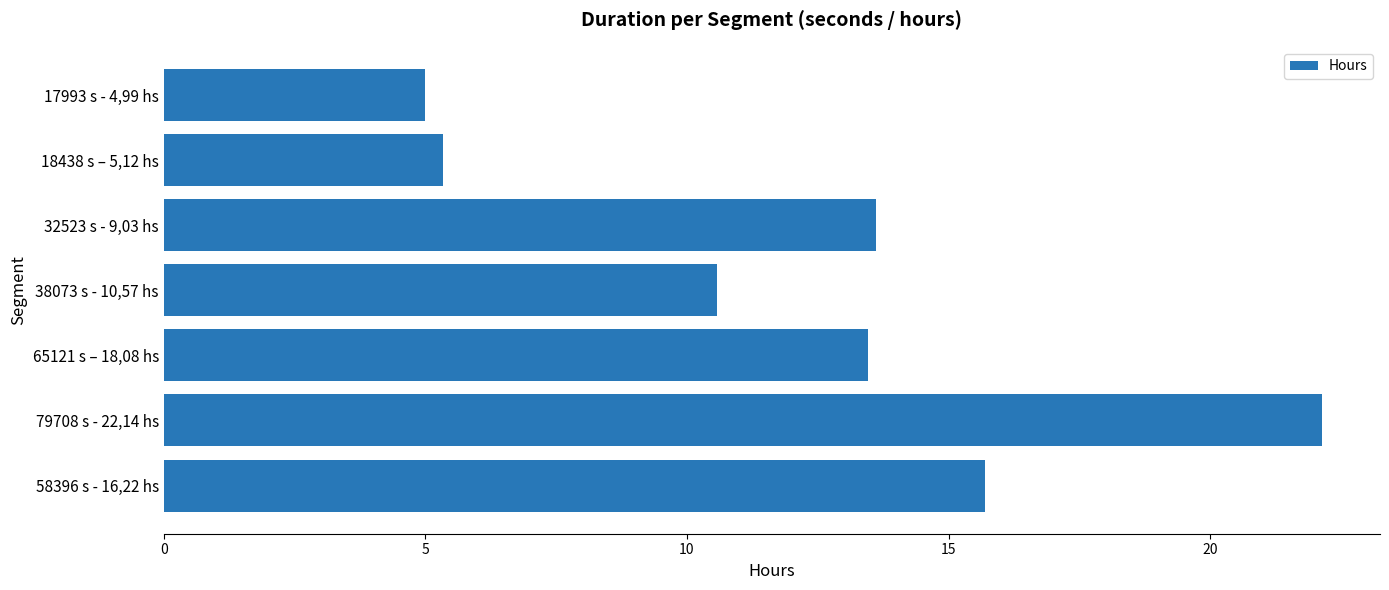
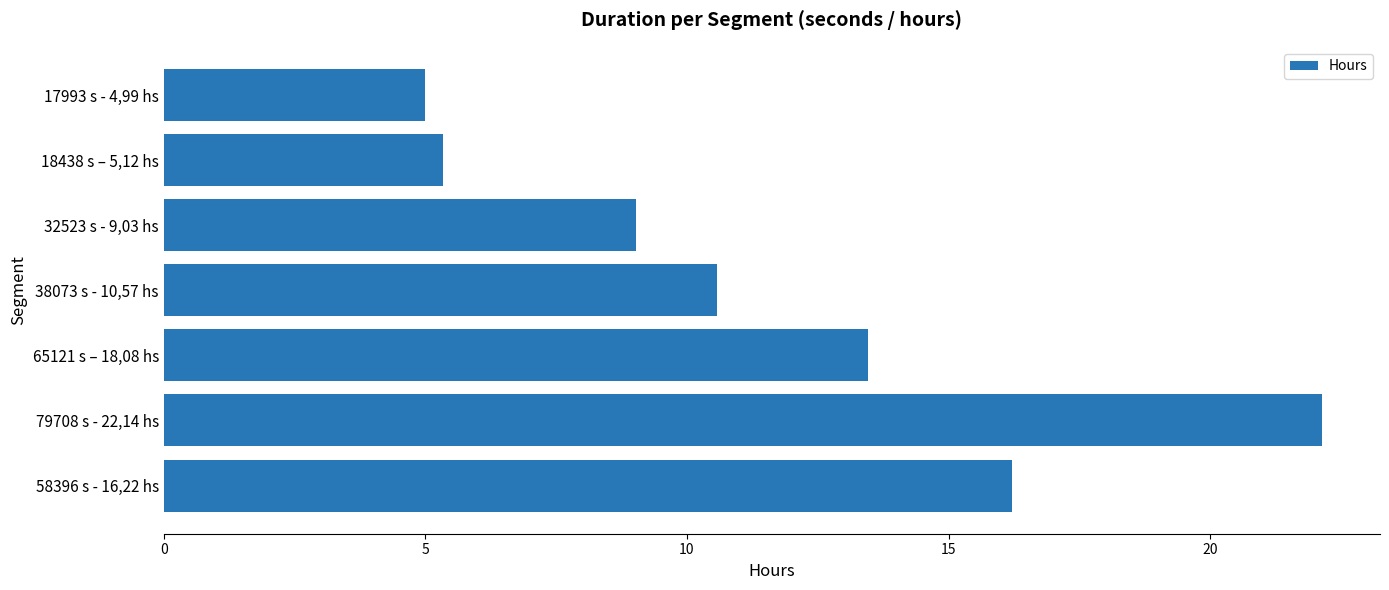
  {
    "17993 s - 4,99 hs": 5.0,
    "18438 s – 5,12 hs": 5.3,
-   "32523 s - 9,03 hs": 13.6,
+   "32523 s - 9,03 hs": 9.0,
    "38073 s - 10,57 hs": 10.6,
    "65121 s – 18,08 hs": 13.5,
    "79708 s - 22,14 hs": 22.1,
-   "58396 s - 16,22 hs": 15.7
+   "58396 s - 16,22 hs": 16.2
  }
